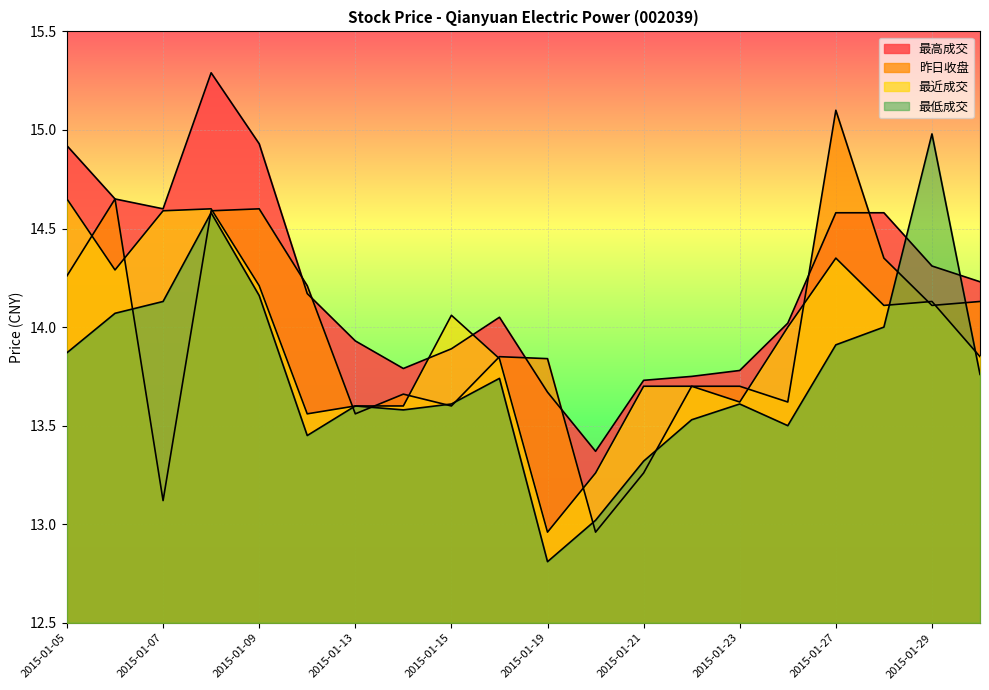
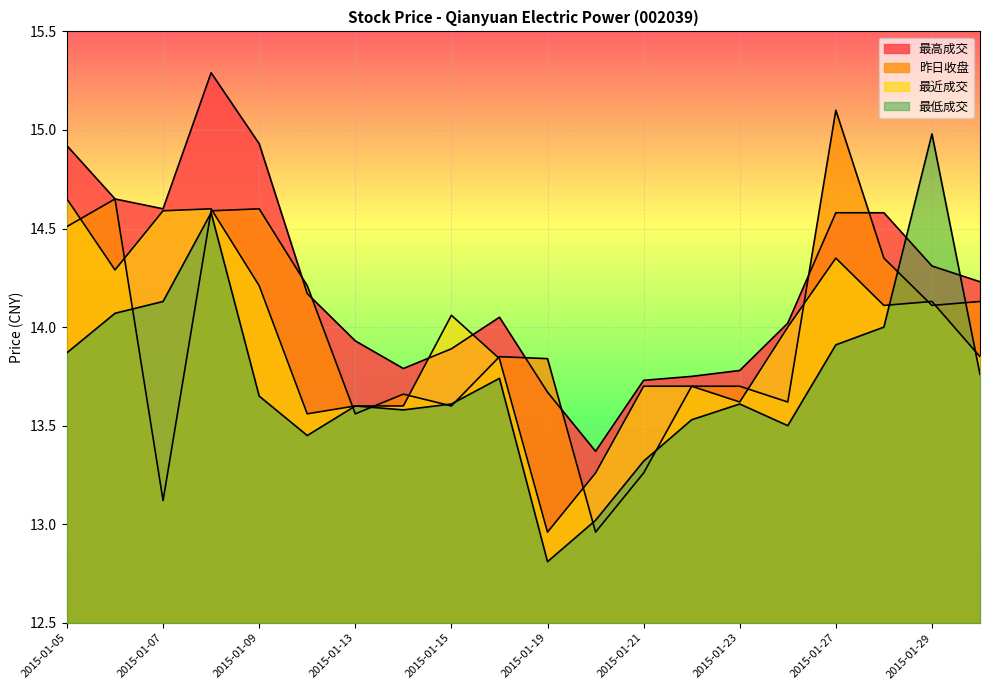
  {
    "最高成交": {
      "2015-01-05": 14.92,
      "2015-01-09": 14.93,
      "2015-01-13": 13.93,
      "2015-01-15": 13.89,
      "2015-01-19": 13.67,
      "2015-01-21": 13.73,
      "2015-01-23": 13.78,
      "2015-01-27": 14.58,
      "2015-01-29": 14.31
    },
    "昨日收盘": {
-     "2015-01-05": 14.26,
+     "2015-01-05": 14.51,
      "2015-01-07": 13.12,
      "2015-01-09": 14.60,
      "2015-01-13": 13.56,
      "2015-01-19": 13.84,
      "2015-01-21": 13.26,
      "2015-01-23": 13.70,
      "2015-01-27": 15.10,
      "2015-01-29": 14.11
    },
    "最近成交": {
      "2015-01-05": 14.65,
      "2015-01-09": 14.21,
      "2015-01-15": 14.06,
      "2015-01-19": 12.96,
      "2015-01-21": 13.70,
      "2015-01-27": 14.35,
      "2015-01-29": 14.13
    },
    "最低成交": {
      "2015-01-05": 13.87,
      "2015-01-07": 14.13,
-     "2015-01-09": 14.16,
+     "2015-01-09": 13.65,
      "2015-01-19": 12.81,
      "2015-01-21": 13.32,
      "2015-01-27": 13.91,
      "2015-01-29": 14.98
    }
  }
